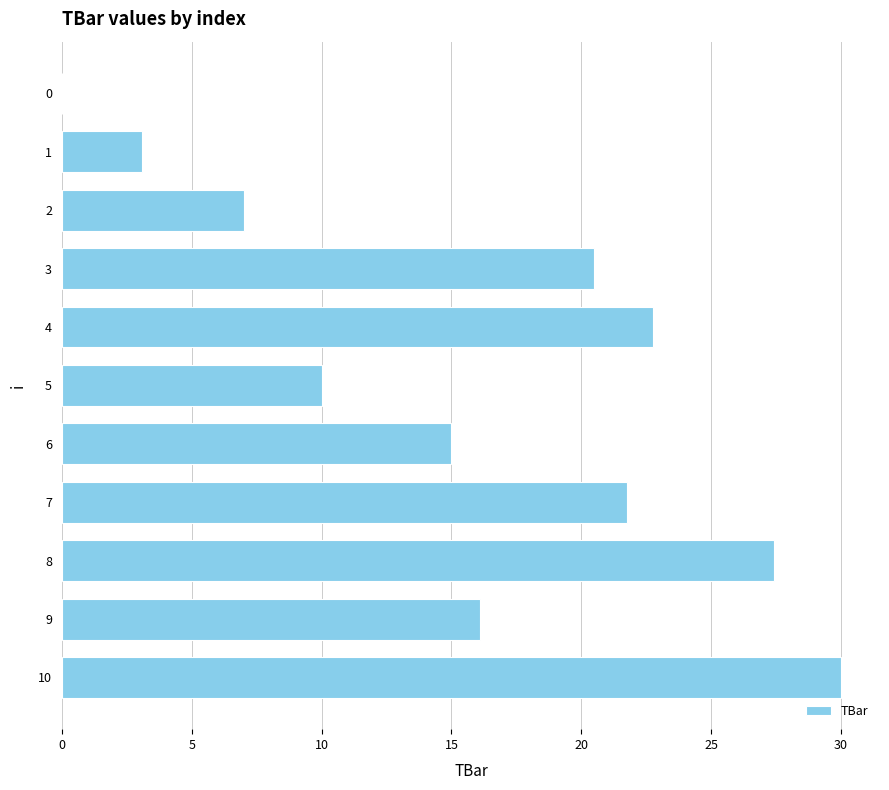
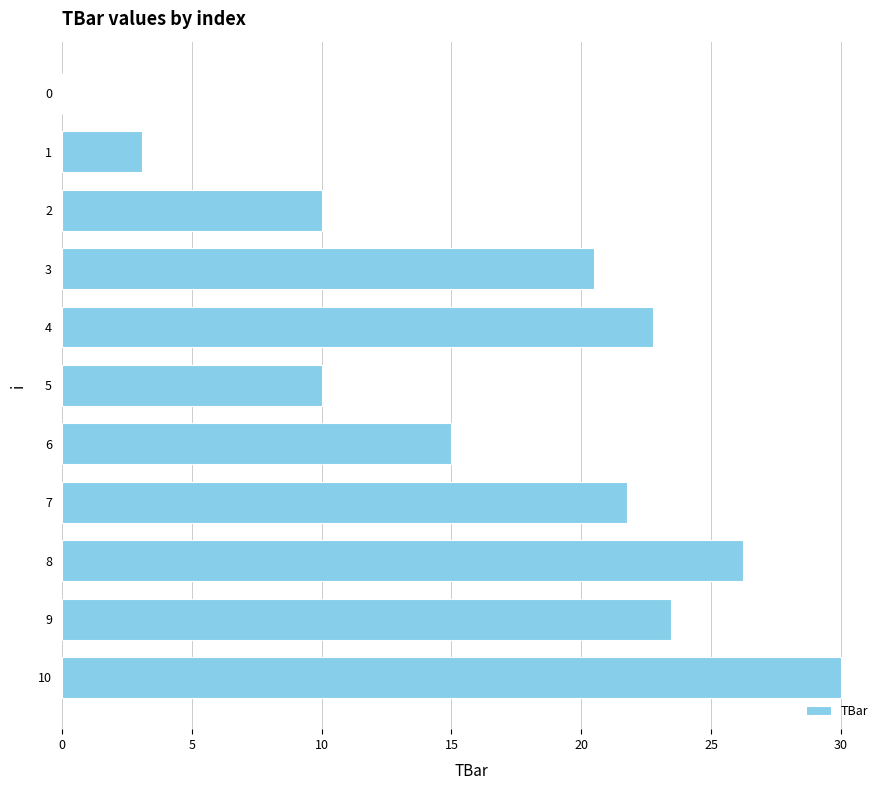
  {
    "0": 0.0,
    "1": 3.1,
-   "2": 7,
+   "2": 10,
    "3": 20.5,
    "4": 22.7,
    "5": 10.0,
    "6": 15.0,
    "7": 21.8,
-   "8": 27.4,
-   "9": 16.1,
+   "8": 26.2,
+   "9": 23.5,
    "10": 30.0
  }
